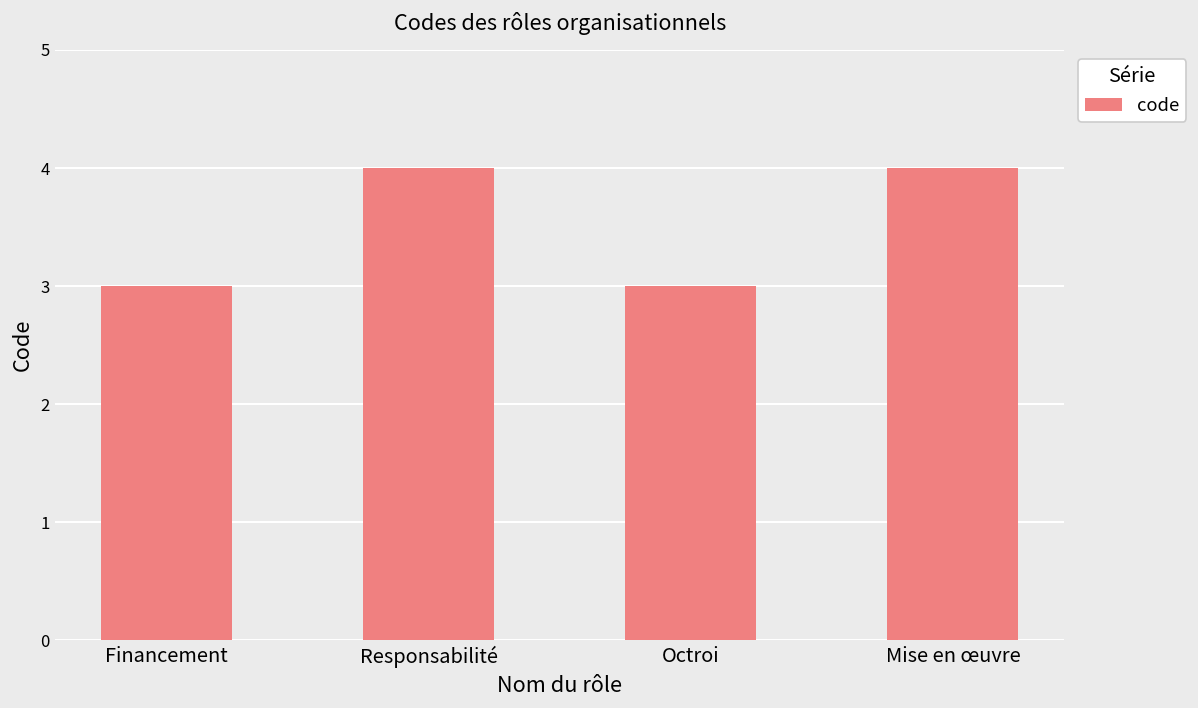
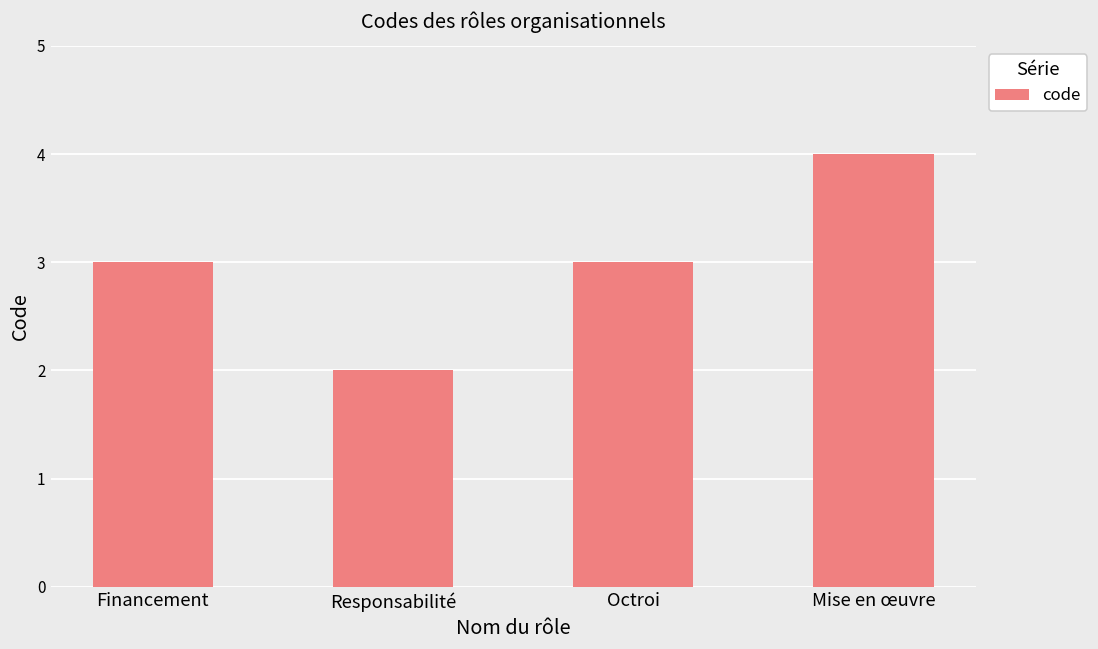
  {
    "Financement": 3,
-   "Responsabilité": 4,
+   "Responsabilité": 2,
    "Octroi": 3,
    "Mise en œuvre": 4
  }
